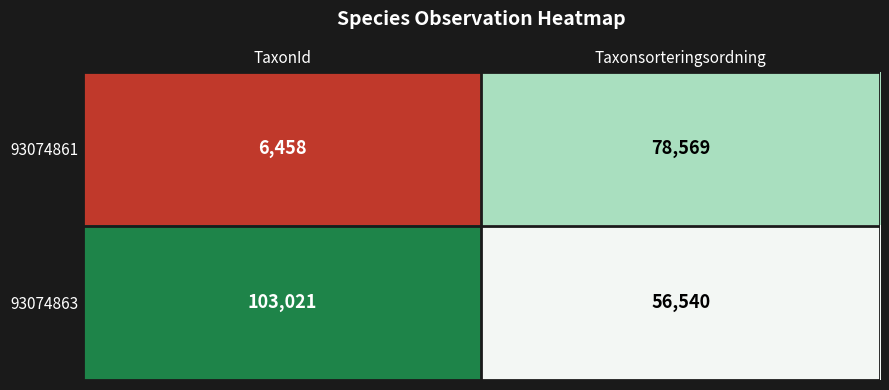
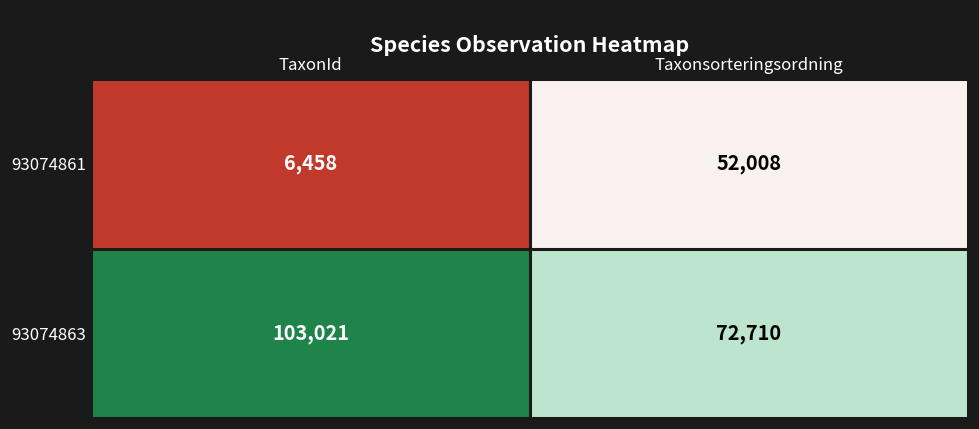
  {
    "93074861": {
      "TaxonId": "6,458",
-     "Taxonsorteringsordning": "78,569"
+     "Taxonsorteringsordning": "52,008"
    },
    "93074863": {
      "TaxonId": "103,021",
-     "Taxonsorteringsordning": "56,540"
+     "Taxonsorteringsordning": "72,710"
    }
  }
